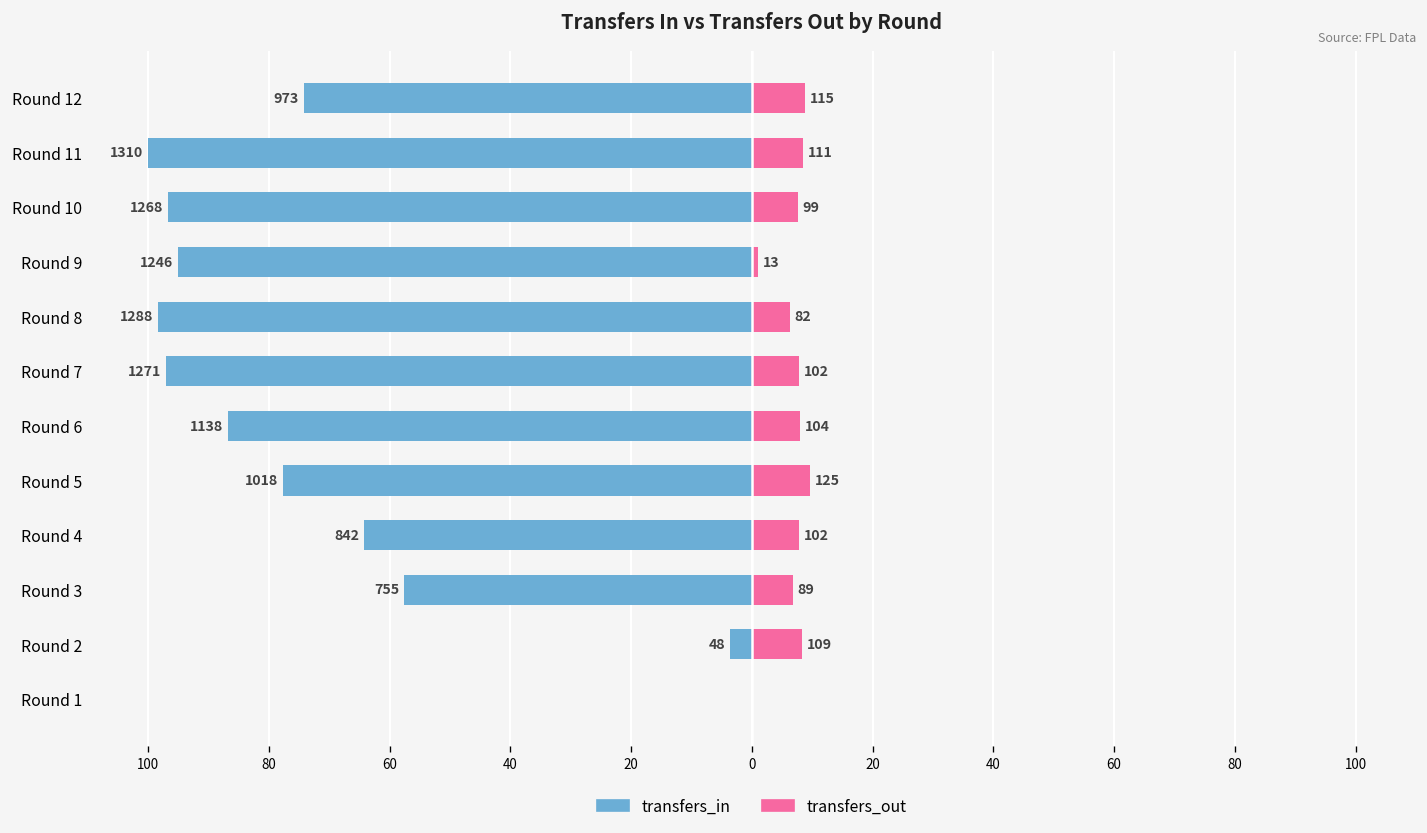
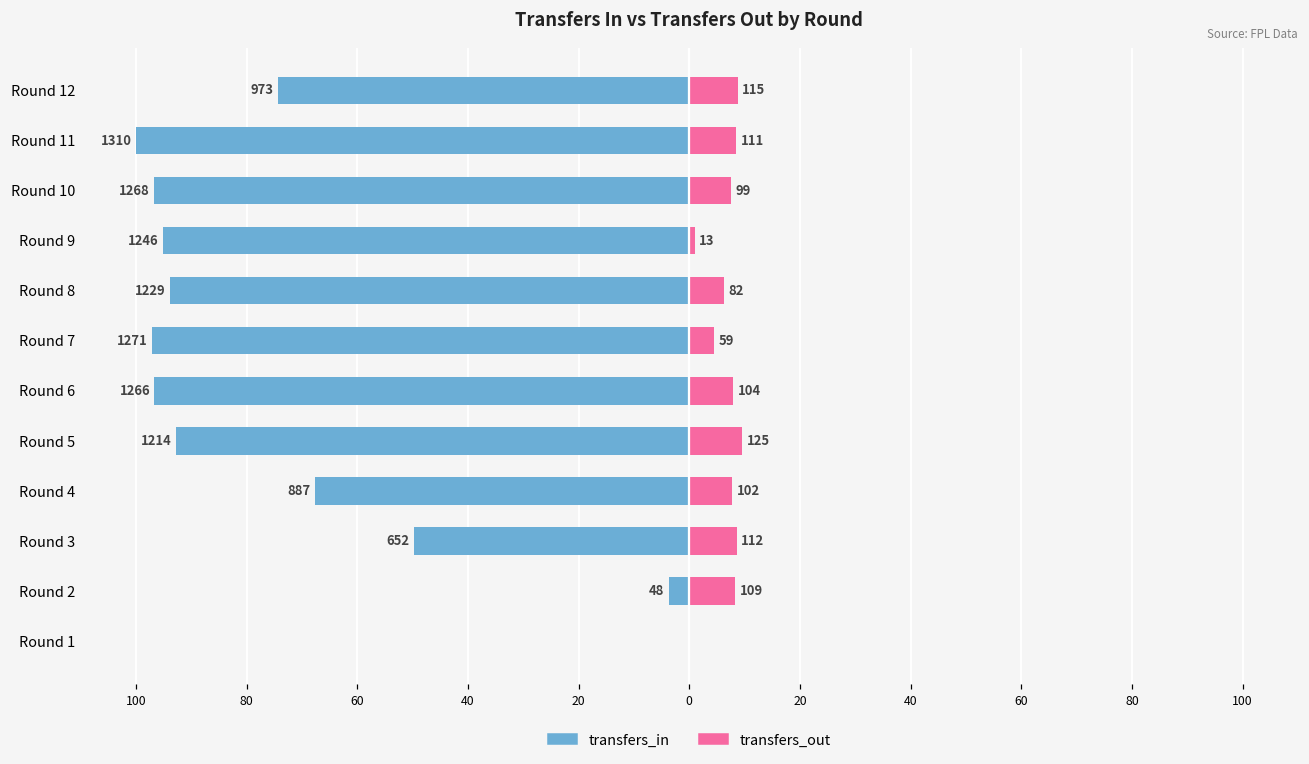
  {
    "transfers_in": {
-     "Round 8": 1288,
-     "Round 6": 1138,
-     "Round 5": 1018,
-     "Round 4": 842,
-     "Round 3": 755
+     "Round 8": 1229,
+     "Round 6": 1266,
+     "Round 5": 1214,
+     "Round 4": 887,
+     "Round 3": 652
    },
    "transfers_out": {
-     "Round 7": 102,
-     "Round 3": 89
+     "Round 7": 59,
+     "Round 3": 112
    }
  }
